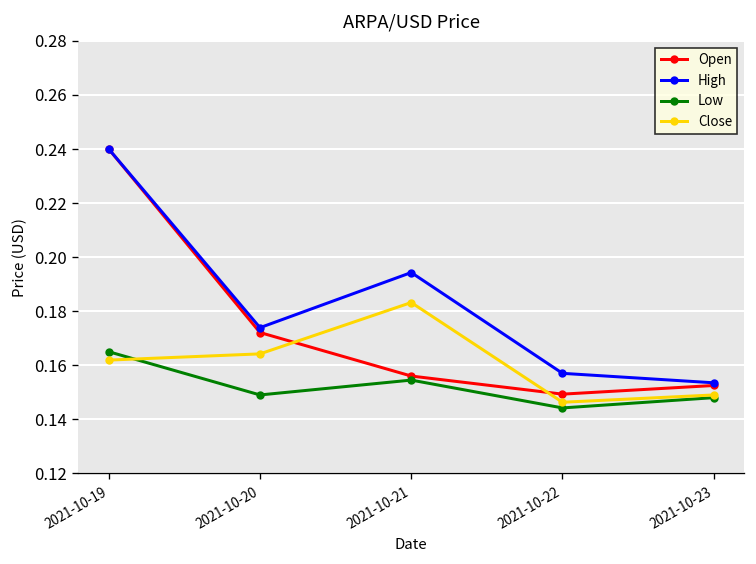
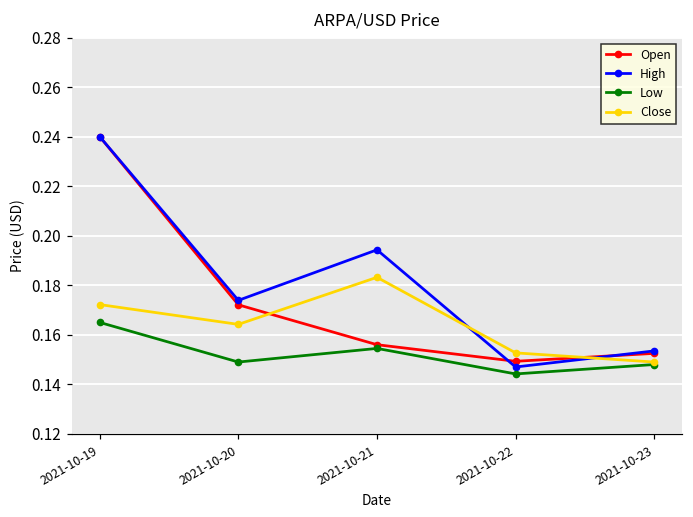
  {
    "Open": {
      "2021-10-20": 0.172,
      "2021-10-21": 0.156,
      "2021-10-22": 0.149
    },
    "High": {
      "2021-10-20": 0.174,
      "2021-10-21": 0.194,
-     "2021-10-22": 0.157
+     "2021-10-22": 0.147
    },
    "Low": {
      "2021-10-19": 0.165,
      "2021-10-20": 0.149,
      "2021-10-21": 0.155,
      "2021-10-22": 0.144
    },
    "Close": {
-     "2021-10-19": 0.162,
+     "2021-10-19": 0.172,
      "2021-10-20": 0.164,
      "2021-10-21": 0.183,
-     "2021-10-22": 0.146
+     "2021-10-22": 0.153
    }
  }
